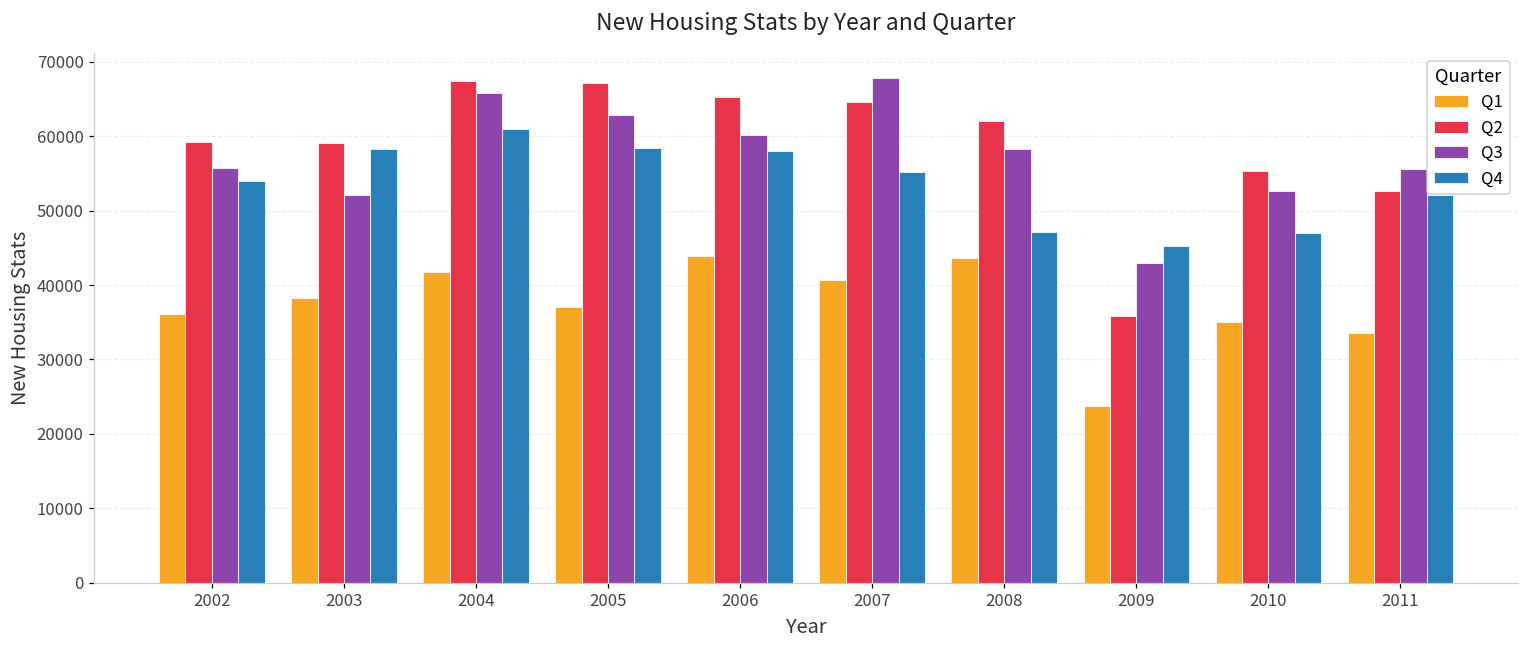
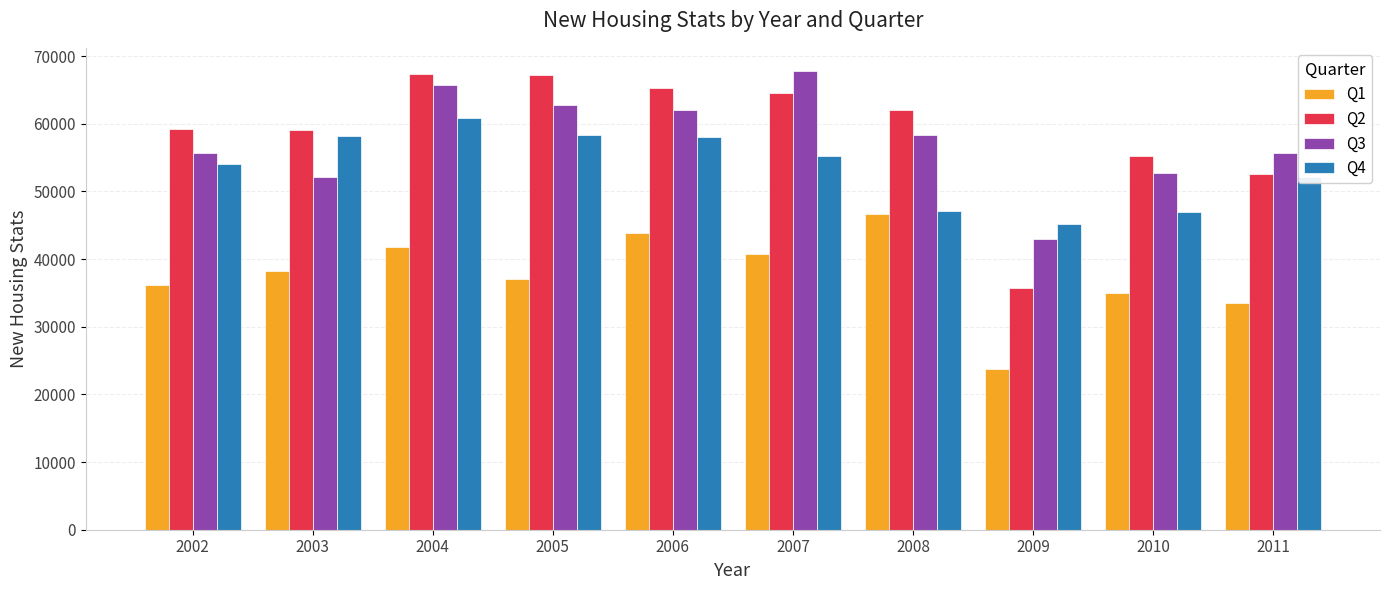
  {
    "Q1": {
      "2002": 36000,
      "2003": 38000,
      "2004": 42000,
      "2005": 37000,
      "2006": 44000,
      "2007": 41000,
-     "2008": 44000,
+     "2008": 47000,
      "2009": 24000,
      "2010": 35000,
      "2011": 34000
    },
    "Q2": {
      "2002": 59000,
      "2003": 59000,
      "2004": 67000,
      "2005": 67000,
      "2006": 65000,
      "2007": 65000,
      "2008": 62000,
      "2009": 36000,
      "2010": 55000,
      "2011": 53000
    },
    "Q3": {
      "2002": 56000,
      "2003": 52000,
      "2004": 66000,
      "2005": 63000,
-     "2006": 60000,
+     "2006": 62000,
      "2007": 68000,
      "2008": 58000,
      "2009": 43000,
      "2010": 53000,
      "2011": 56000
    },
    "Q4": {
      "2002": 54000,
      "2003": 58000,
      "2004": 61000,
      "2005": 58000,
      "2006": 58000,
      "2007": 55000,
      "2008": 47000,
      "2009": 45000,
      "2010": 47000
    }
  }
